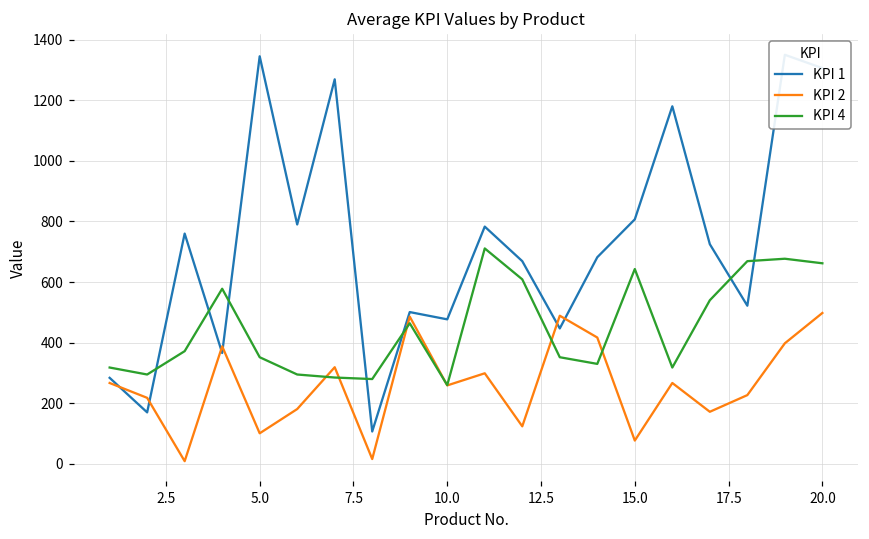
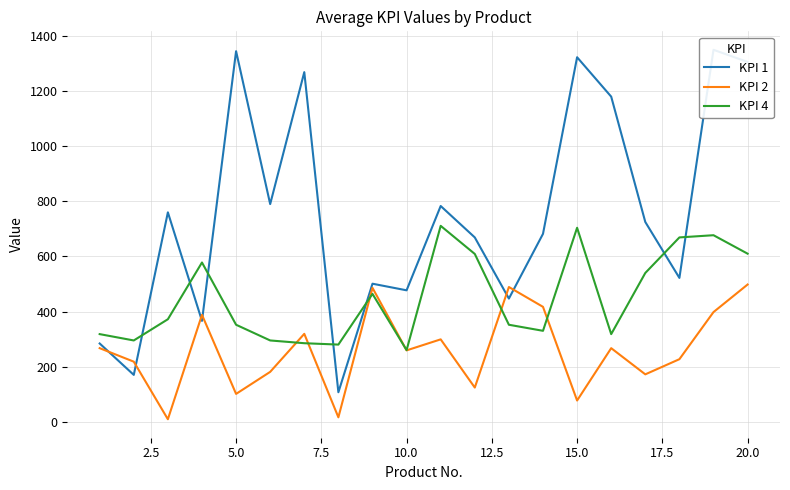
  {
    "KPI 1": {
      "5.0": 1350,
      "10.0": 480,
-     "15.0": 810
+     "15.0": 1320
    },
    "KPI 2": {
      "5.0": 100,
      "15.0": 80,
      "20.0": 500
    },
    "KPI 4": {
      "5.0": 350,
-     "15.0": 640,
-     "20.0": 660
+     "15.0": 700,
+     "20.0": 610
    }
  }
